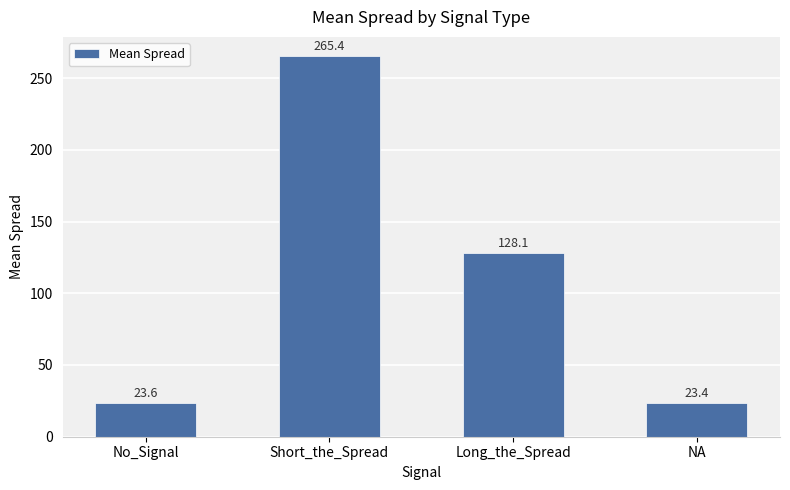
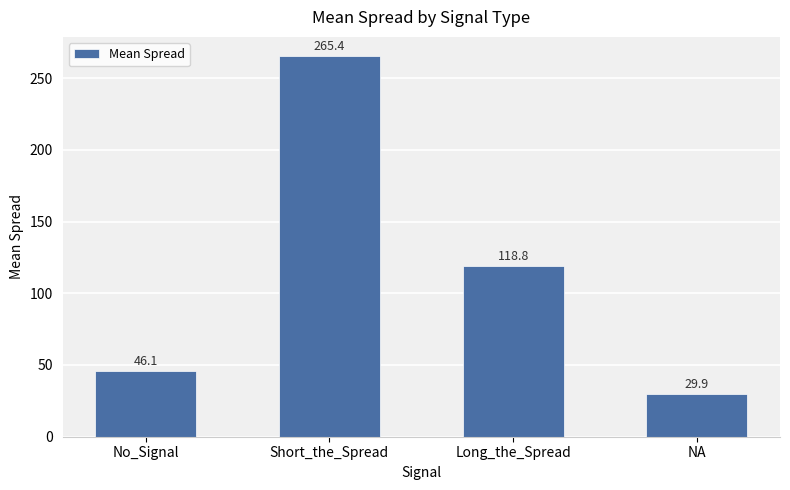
  {
-   "No_Signal": 23.6,
+   "No_Signal": 46.1,
    "Short_the_Spread": 265.4,
-   "Long_the_Spread": 128.1,
-   "NA": 23.4
+   "Long_the_Spread": 118.8,
+   "NA": 29.9
  }
